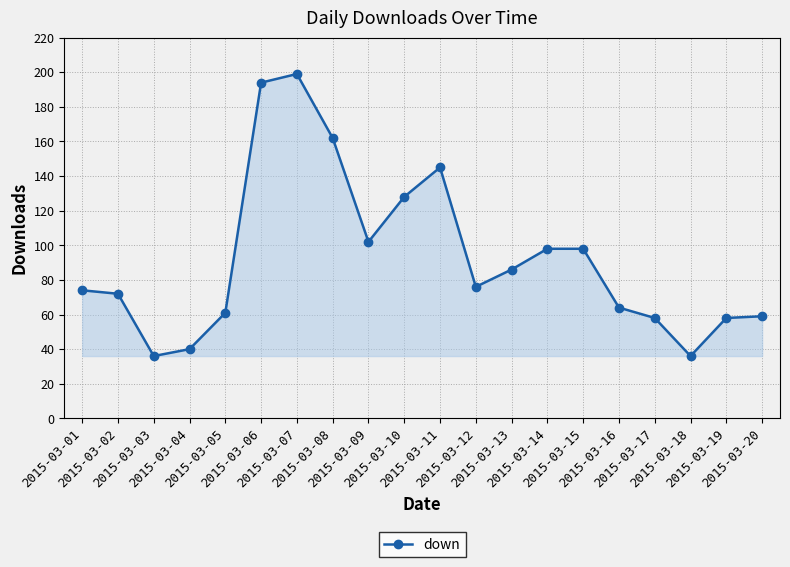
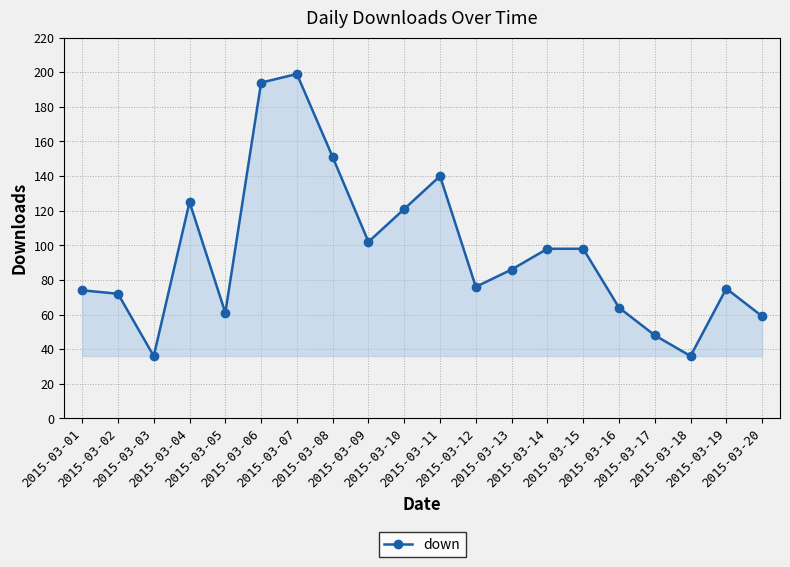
  {
    "2015-03-01": 74,
    "2015-03-02": 72,
    "2015-03-03": 36,
-   "2015-03-04": 40,
+   "2015-03-04": 125,
    "2015-03-05": 61,
    "2015-03-06": 194,
    "2015-03-07": 199,
-   "2015-03-08": 162,
+   "2015-03-08": 151,
    "2015-03-09": 102,
-   "2015-03-10": 128,
-   "2015-03-11": 145,
+   "2015-03-10": 121,
+   "2015-03-11": 140,
    "2015-03-12": 76,
    "2015-03-13": 86,
    "2015-03-14": 98,
    "2015-03-15": 98,
    "2015-03-16": 64,
-   "2015-03-17": 58,
+   "2015-03-17": 48,
    "2015-03-18": 36,
-   "2015-03-19": 58,
+   "2015-03-19": 75,
    "2015-03-20": 59
  }
